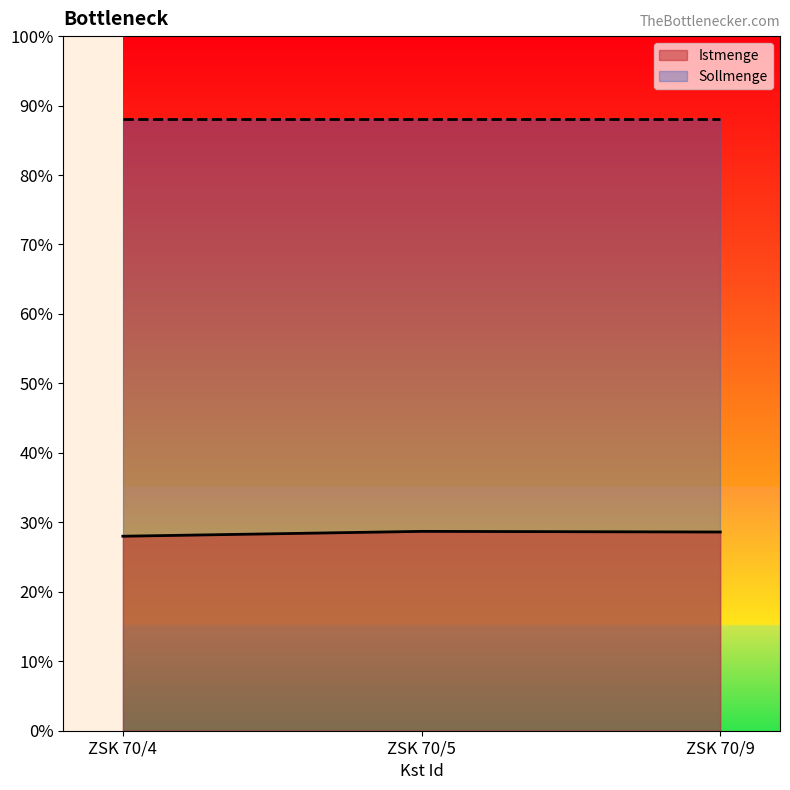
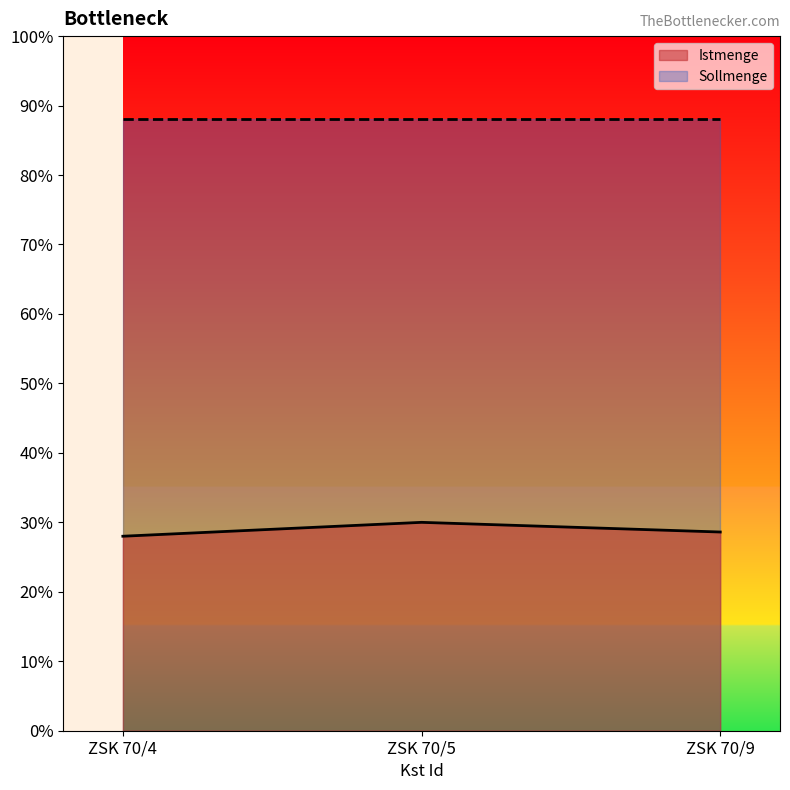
  {
    "Istmenge": {
      "ZSK 70/4": "28%",
-     "ZSK 70/5": "29%",
+     "ZSK 70/5": "30%",
      "ZSK 70/9": "29%"
    },
    "Sollmenge": {
      "ZSK 70/4": "88%",
      "ZSK 70/5": "88%",
      "ZSK 70/9": "88%"
    }
  }
